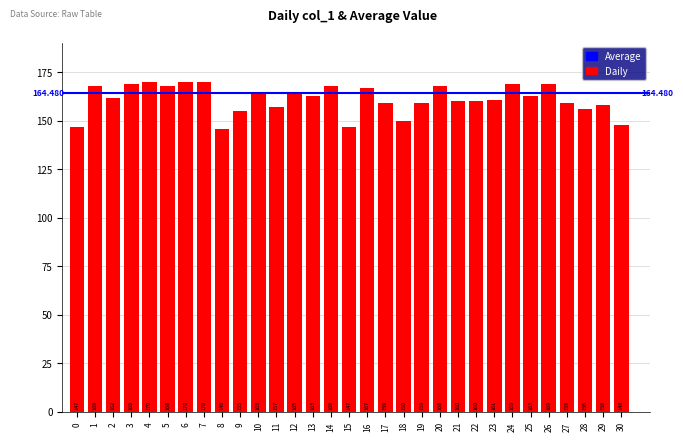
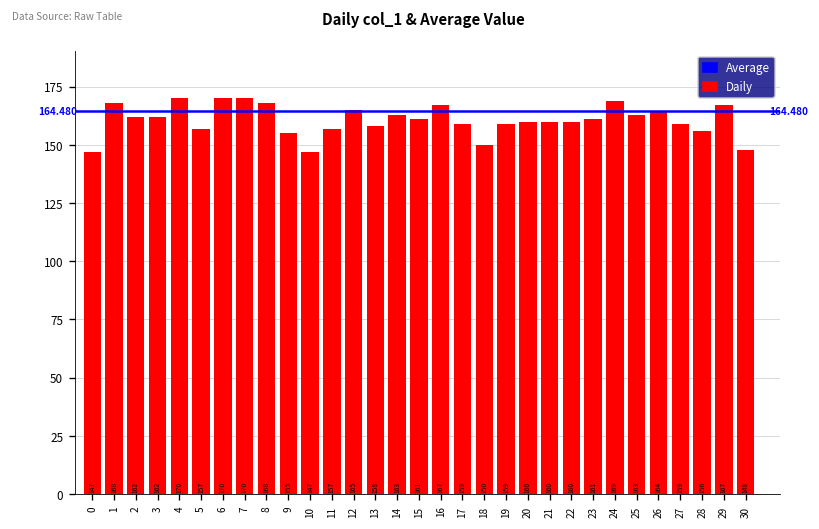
  {
    "0": 147,
    "1": 168,
    "2": 162,
-   "3": 169,
+   "3": 162,
    "4": 170,
-   "5": 168,
+   "5": 157,
    "6": 170,
    "7": 170,
-   "8": 146,
+   "8": 168,
    "9": 155,
-   "10": 165,
+   "10": 147,
    "11": 157,
    "12": 165,
-   "13": 163,
-   "14": 168,
-   "15": 147,
+   "13": 158,
+   "14": 163,
+   "15": 161,
    "16": 167,
    "17": 159,
    "18": 150,
    "19": 159,
-   "20": 168,
+   "20": 160,
    "21": 160,
    "22": 160,
    "23": 161,
    "24": 169,
    "25": 163,
-   "26": 169,
+   "26": 164,
    "27": 159,
    "28": 156,
-   "29": 158,
+   "29": 167,
    "30": 148
  }
